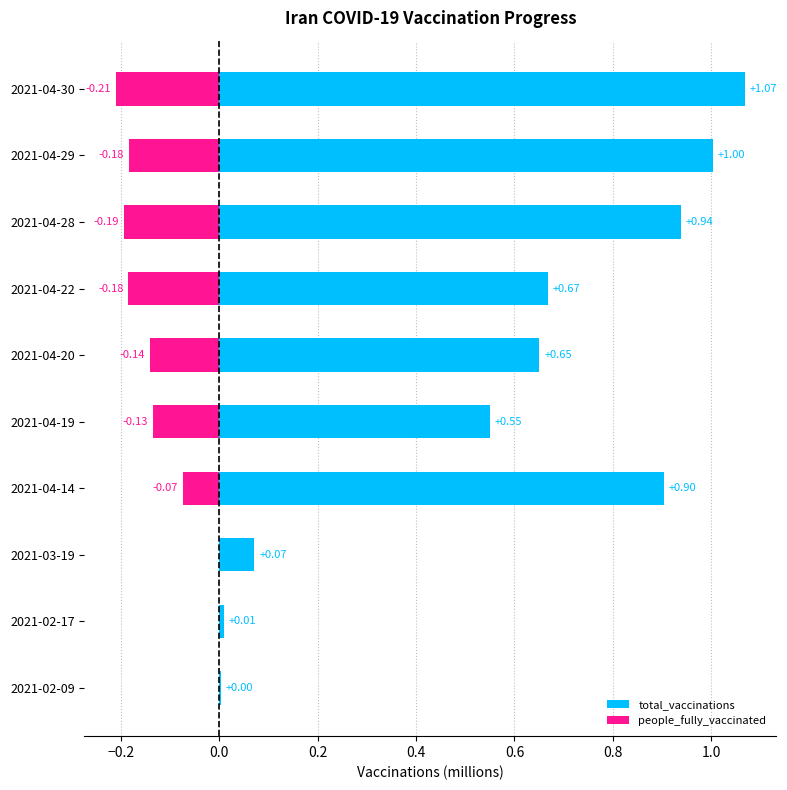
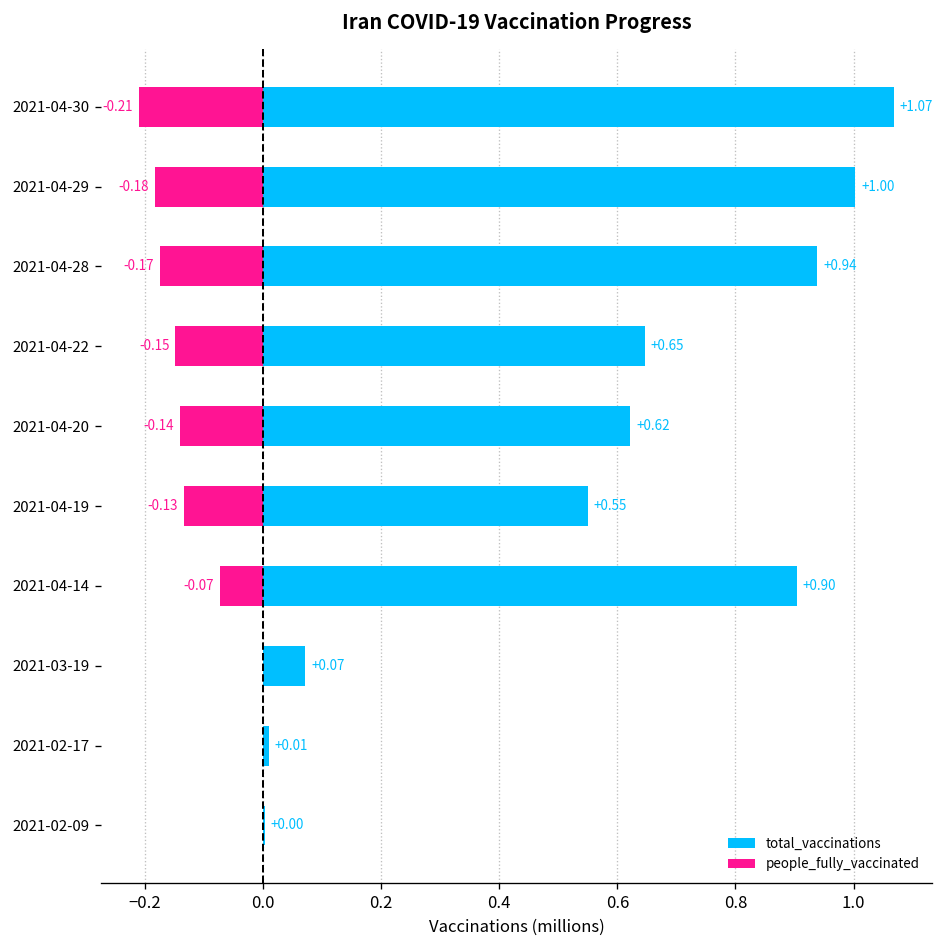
  {
    "total_vaccinations": {
      "2021-04-30": "+1.07",
      "2021-04-29": "+1.00",
      "2021-04-28": "+0.94",
-     "2021-04-22": "+0.67",
-     "2021-04-20": "+0.65",
+     "2021-04-22": "+0.65",
+     "2021-04-20": "+0.62",
      "2021-04-19": "+0.55",
      "2021-04-14": "+0.90",
      "2021-03-19": "+0.07",
      "2021-02-17": "+0.01",
      "2021-02-09": "+0.00"
    },
    "people_fully_vaccinated": {
      "2021-04-30": "-0.21",
      "2021-04-29": "-0.18",
-     "2021-04-28": "-0.19",
-     "2021-04-22": "-0.18",
+     "2021-04-28": "-0.17",
+     "2021-04-22": "-0.15",
      "2021-04-20": "-0.14",
      "2021-04-19": "-0.13",
      "2021-04-14": "-0.07"
    }
  }
